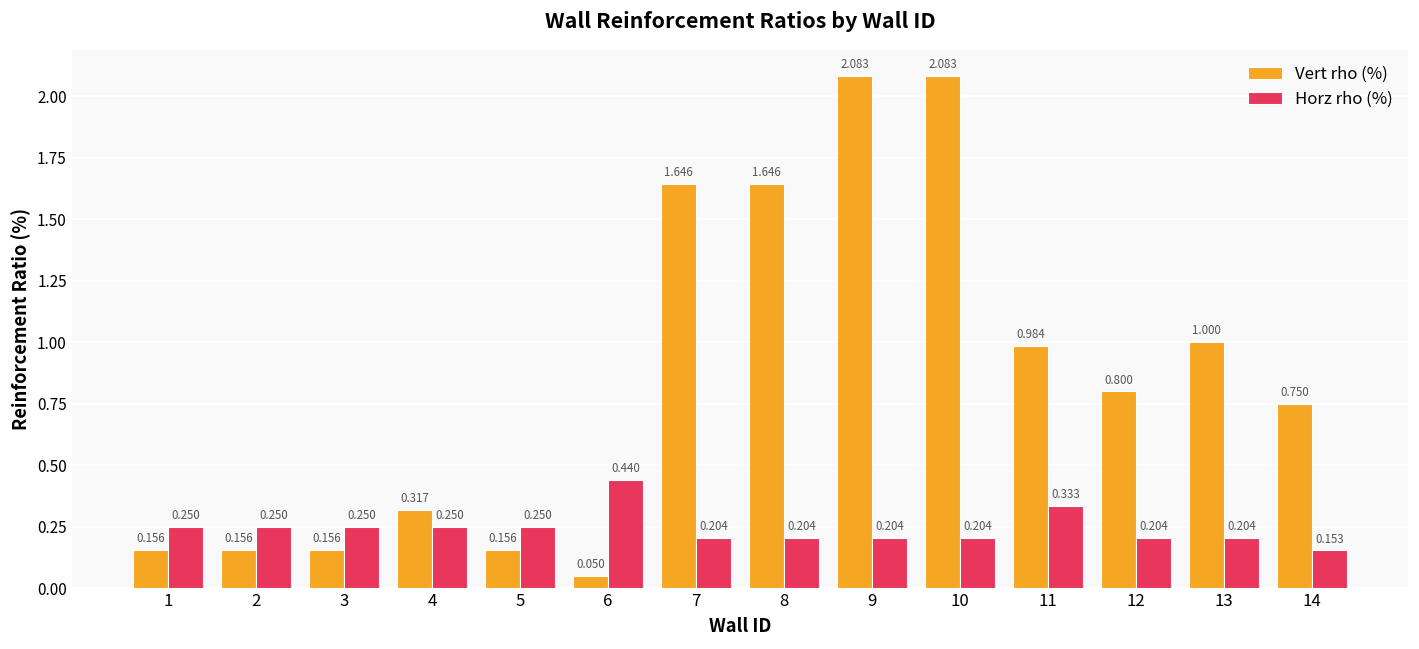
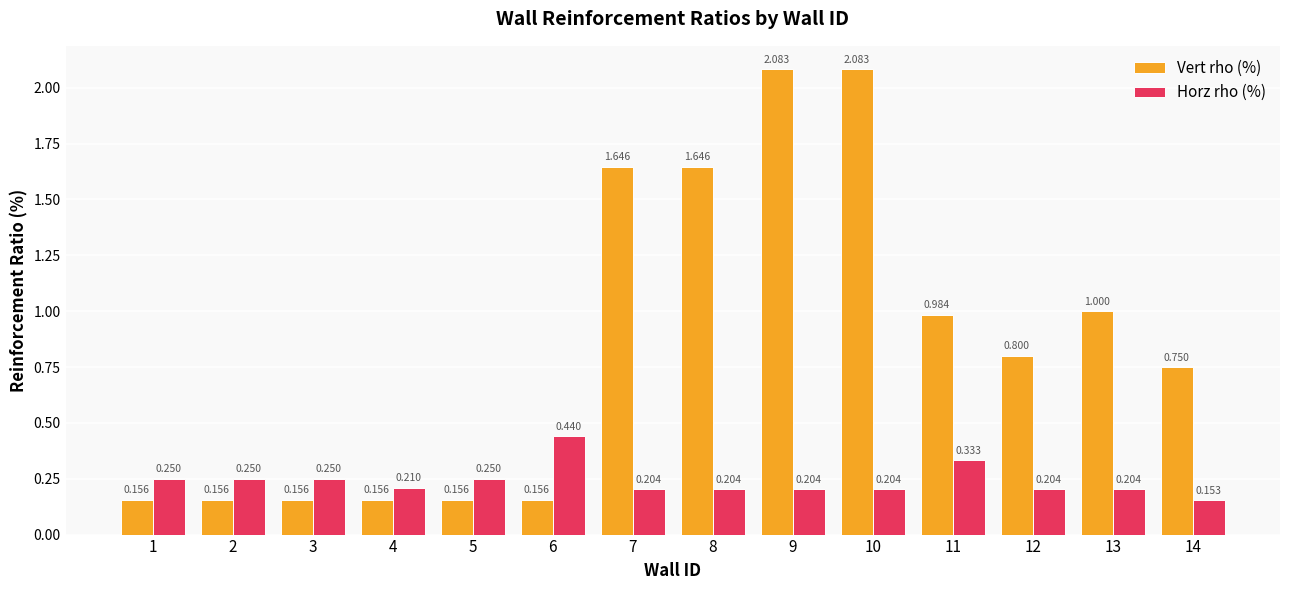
  {
    "Vert rho (%)": {
      "1": 0.156,
      "2": 0.156,
      "3": 0.156,
-     "4": 0.317,
+     "4": 0.156,
      "5": 0.156,
-     "6": 0.050,
+     "6": 0.156,
      "7": 1.646,
      "8": 1.646,
      "9": 2.083,
      "10": 2.083,
      "11": 0.984,
      "12": 0.800,
      "13": 1.000,
      "14": 0.750
    },
    "Horz rho (%)": {
      "1": 0.250,
      "2": 0.250,
      "3": 0.250,
-     "4": 0.250,
+     "4": 0.210,
      "5": 0.250,
      "6": 0.440,
      "7": 0.204,
      "8": 0.204,
      "9": 0.204,
      "10": 0.204,
      "11": 0.333,
      "12": 0.204,
      "13": 0.204,
      "14": 0.153
    }
  }
